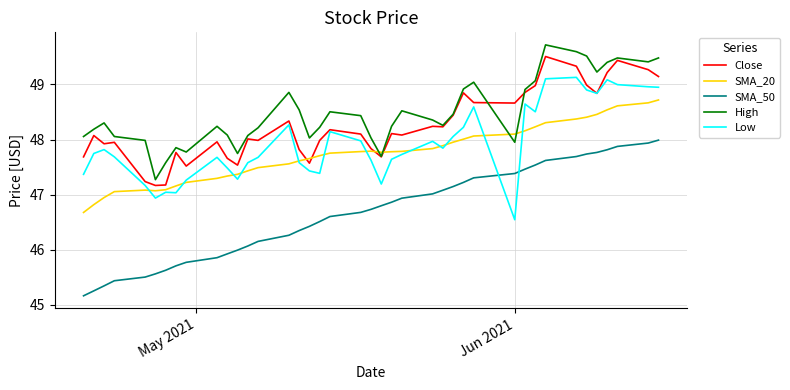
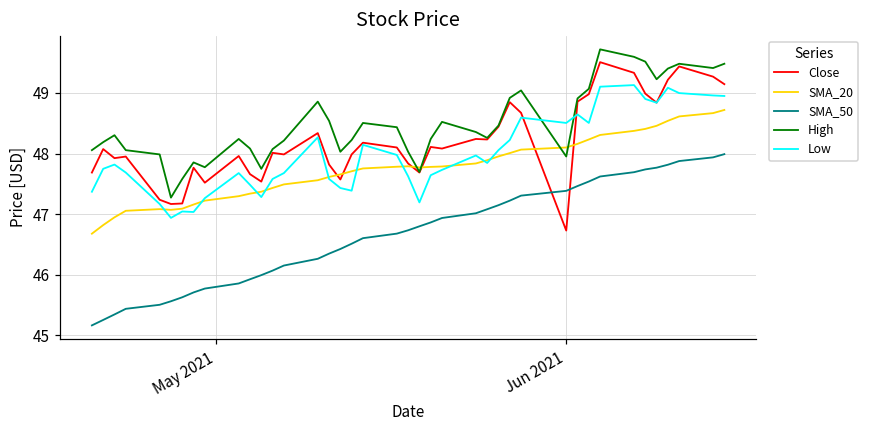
  {
    "Close": {
-     "Jun 2021": 48.7
+     "Jun 2021": 46.7
    },
    "SMA_20": {
      "Jun 2021": 48.1
    },
    "SMA_50": {
      "Jun 2021": 47.4
    },
    "High": {
      "Jun 2021": 48.0
    },
    "Low": {
-     "Jun 2021": 46.5
+     "Jun 2021": 48.5
    }
  }
